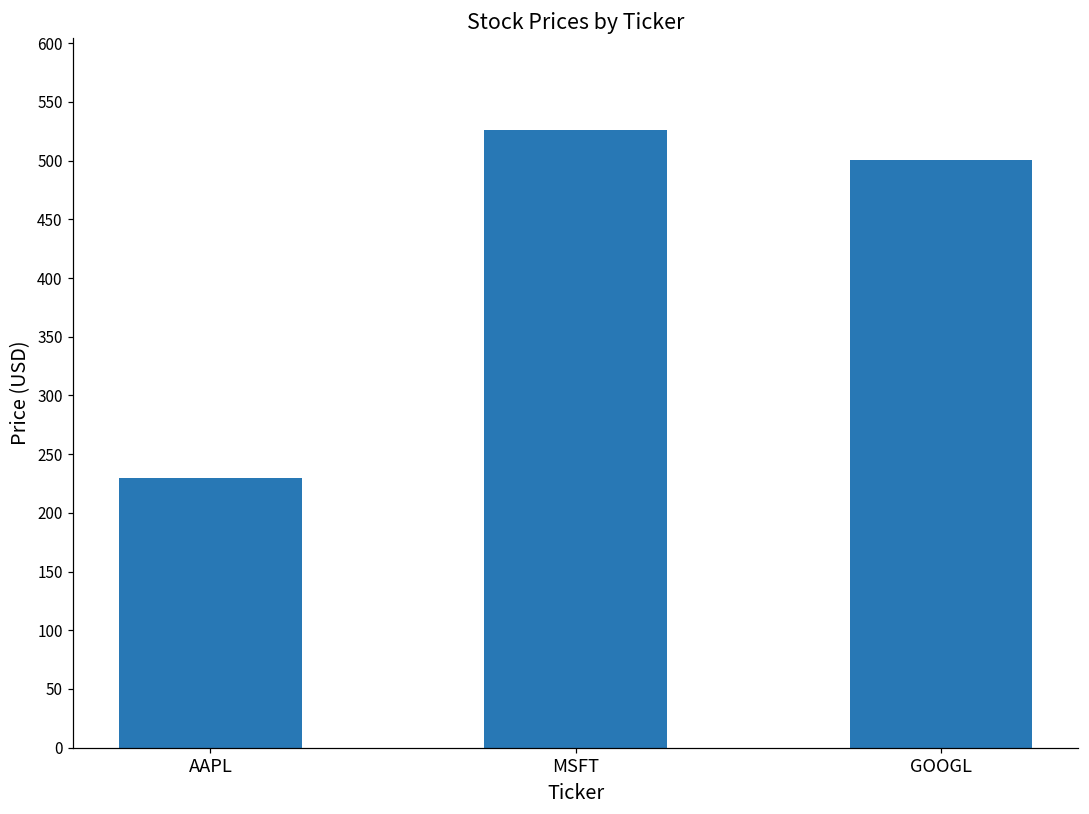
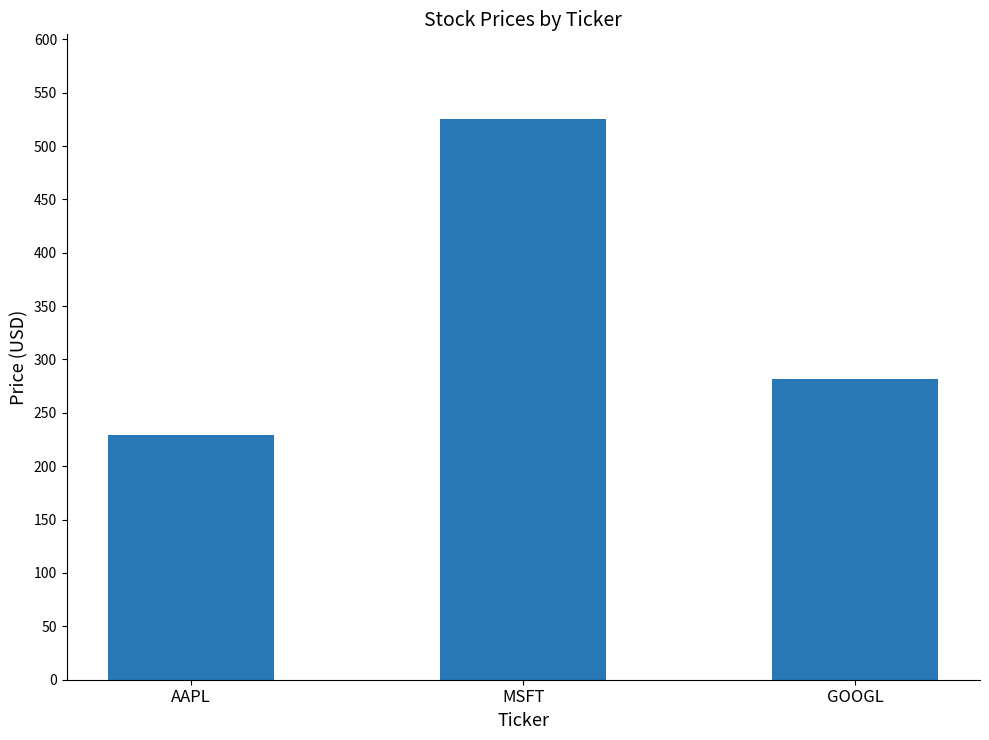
  {
    "AAPL": 230,
    "MSFT": 526,
-   "GOOGL": 501
+   "GOOGL": 281
  }
